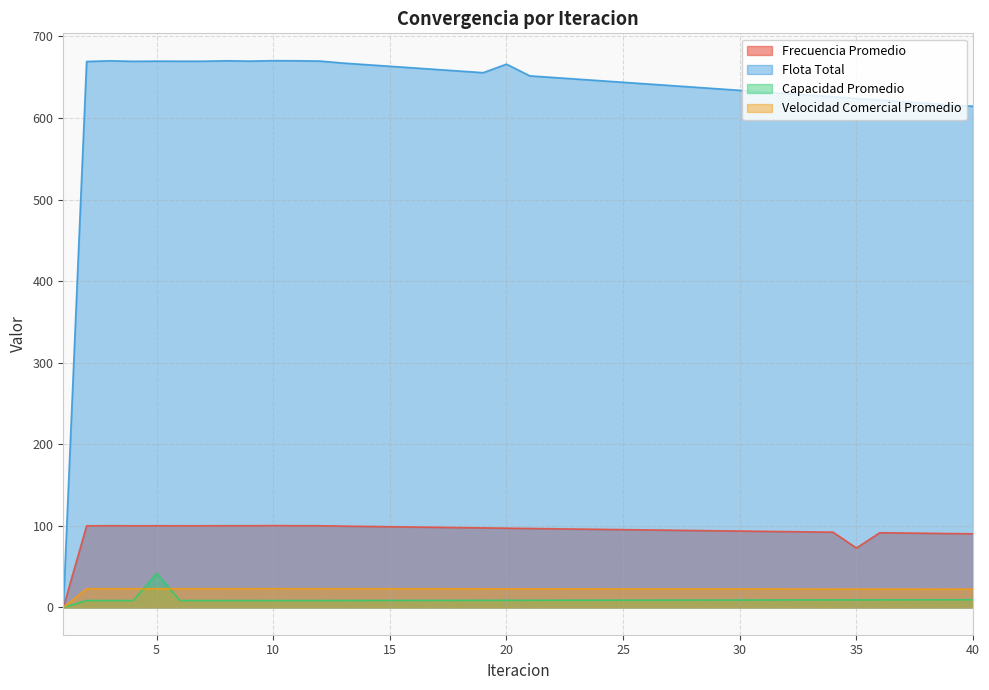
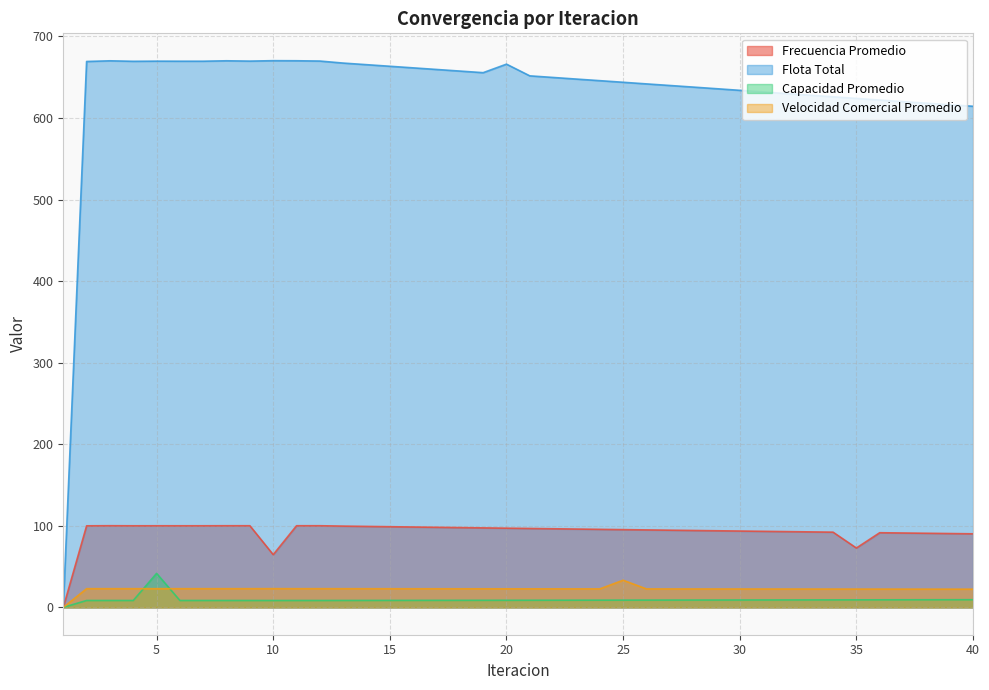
  {
    "Frecuencia Promedio": {
      "5": 100,
-     "10": 100,
+     "10": 60,
      "15": 100,
      "20": 100,
      "25": 100,
      "30": 90,
      "35": 70,
      "40": 90
    },
    "Flota Total": {
      "5": 670,
      "10": 670,
      "15": 660,
      "20": 670,
      "25": 640,
      "30": 630,
      "40": 610
    },
    "Capacidad Promedio": {
      "5": 40,
      "10": 10,
      "15": 10,
      "20": 10,
      "25": 10,
      "30": 10,
      "35": 10,
      "40": 10
    },
    "Velocidad Comercial Promedio": {
      "5": 20,
      "10": 20,
      "15": 20,
      "20": 20,
-     "25": 20,
+     "25": 30,
      "30": 20,
      "35": 20,
      "40": 20
    }
  }
